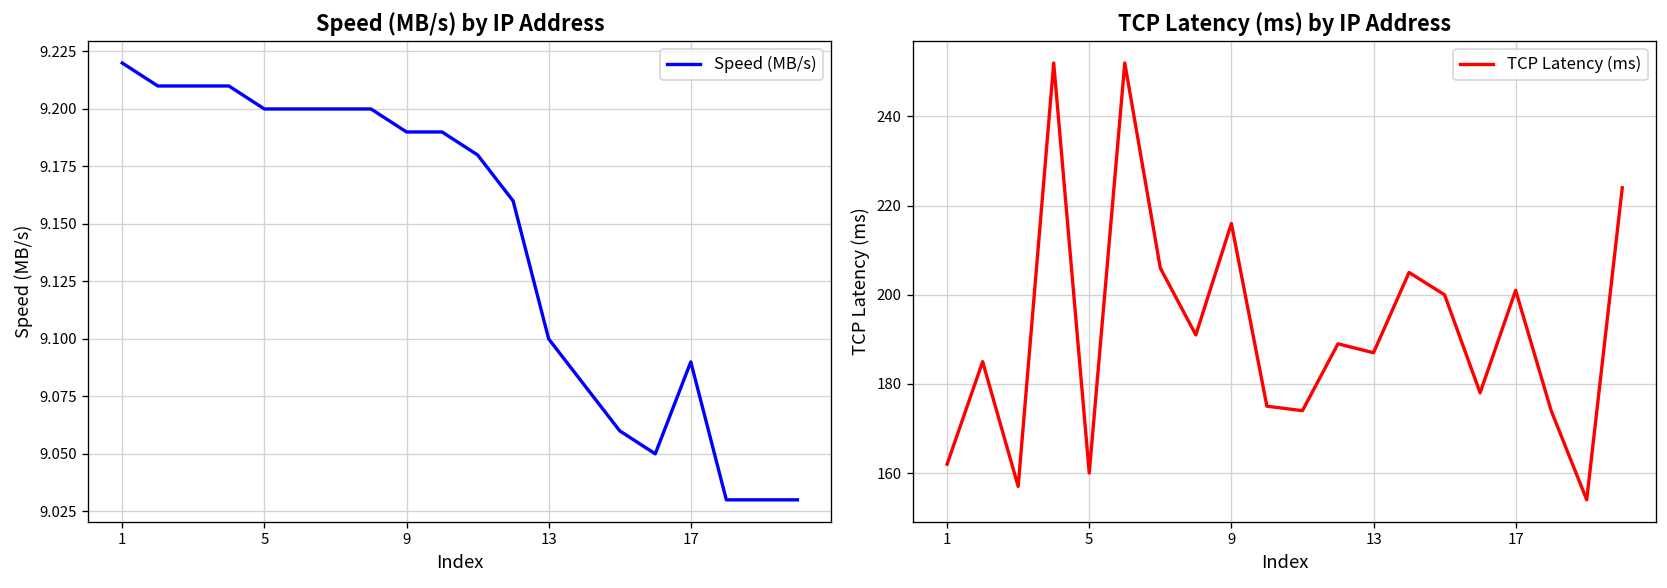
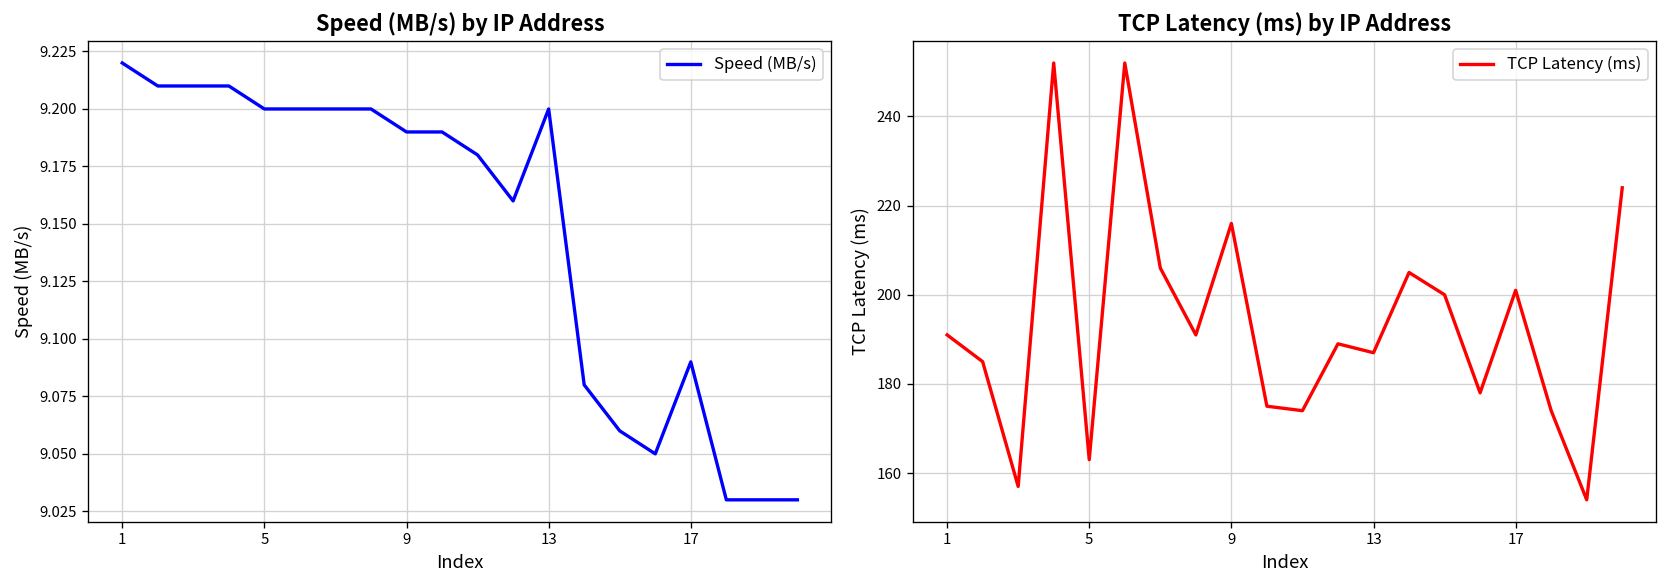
  {
    "Speed (MB/s) by IP Address": {
      "1": 9.220,
      "5": 9.2,
      "9": 9.190,
-     "13": 9.1,
+     "13": 9.2,
      "17": 9.090
    },
    "TCP Latency (ms) by IP Address": {
-     "1": 162,
-     "5": 160,
+     "1": 191,
+     "5": 163,
      "9": 216,
      "13": 187,
      "17": 201
    }
  }
